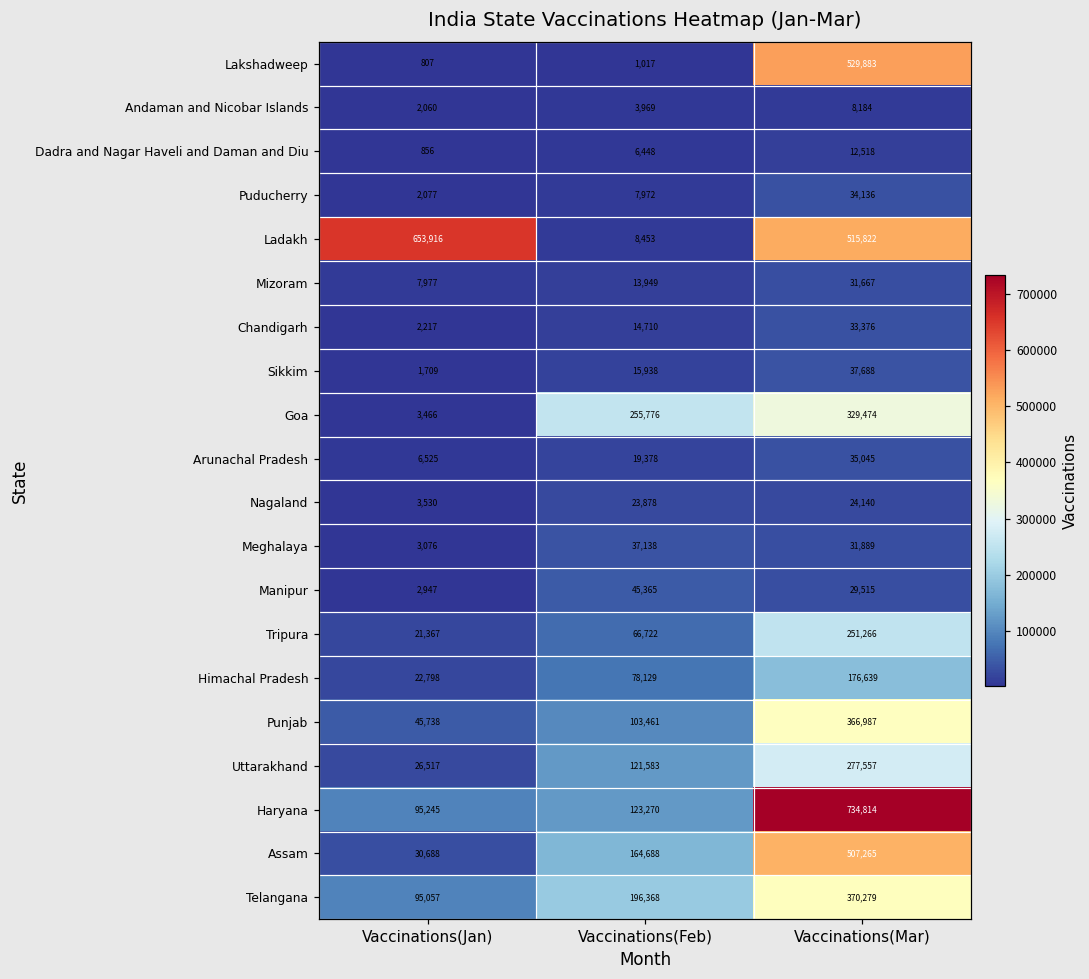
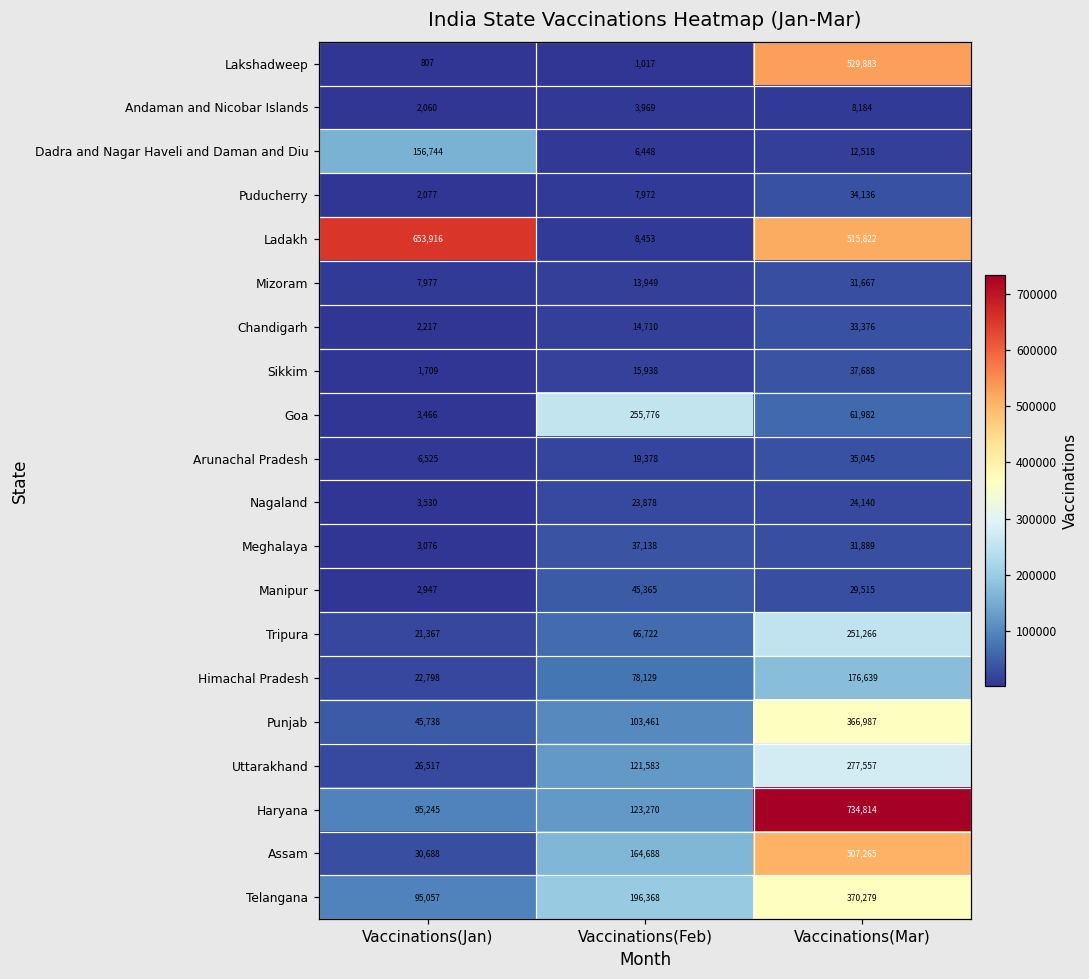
  {
    "Lakshadweep": {
      "Vaccinations(Jan)": "807",
      "Vaccinations(Feb)": "1,017",
      "Vaccinations(Mar)": "529,883"
    },
    "Andaman and Nicobar Islands": {
      "Vaccinations(Jan)": "2,060",
      "Vaccinations(Feb)": "3,969",
      "Vaccinations(Mar)": "8,184"
    },
    "Dadra and Nagar Haveli and Daman and Diu": {
-     "Vaccinations(Jan)": "856",
+     "Vaccinations(Jan)": "156,744",
      "Vaccinations(Feb)": "6,448",
      "Vaccinations(Mar)": "12,518"
    },
    "Puducherry": {
      "Vaccinations(Jan)": "2,077",
      "Vaccinations(Feb)": "7,972",
      "Vaccinations(Mar)": "34,136"
    },
    "Ladakh": {
      "Vaccinations(Jan)": "653,916",
      "Vaccinations(Feb)": "8,453",
      "Vaccinations(Mar)": "515,822"
    },
    "Mizoram": {
      "Vaccinations(Jan)": "7,977",
      "Vaccinations(Feb)": "13,949",
      "Vaccinations(Mar)": "31,667"
    },
    "Chandigarh": {
      "Vaccinations(Jan)": "2,217",
      "Vaccinations(Feb)": "14,710",
      "Vaccinations(Mar)": "33,376"
    },
    "Sikkim": {
      "Vaccinations(Jan)": "1,709",
      "Vaccinations(Feb)": "15,938",
      "Vaccinations(Mar)": "37,688"
    },
    "Goa": {
      "Vaccinations(Jan)": "3,466",
      "Vaccinations(Feb)": "255,776",
-     "Vaccinations(Mar)": "329,474"
+     "Vaccinations(Mar)": "61,982"
    },
    "Arunachal Pradesh": {
      "Vaccinations(Jan)": "6,525",
      "Vaccinations(Feb)": "19,378",
      "Vaccinations(Mar)": "35,045"
    },
    "Nagaland": {
      "Vaccinations(Jan)": "3,530",
      "Vaccinations(Feb)": "23,878",
      "Vaccinations(Mar)": "24,140"
    },
    "Meghalaya": {
      "Vaccinations(Jan)": "3,076",
      "Vaccinations(Feb)": "37,138",
      "Vaccinations(Mar)": "31,889"
    },
    "Manipur": {
      "Vaccinations(Jan)": "2,947",
      "Vaccinations(Feb)": "45,365",
      "Vaccinations(Mar)": "29,515"
    },
    "Tripura": {
      "Vaccinations(Jan)": "21,367",
      "Vaccinations(Feb)": "66,722",
      "Vaccinations(Mar)": "251,266"
    },
    "Himachal Pradesh": {
      "Vaccinations(Jan)": "22,798",
      "Vaccinations(Feb)": "78,129",
      "Vaccinations(Mar)": "176,639"
    },
    "Punjab": {
      "Vaccinations(Jan)": "45,738",
      "Vaccinations(Feb)": "103,461",
      "Vaccinations(Mar)": "366,987"
    },
    "Uttarakhand": {
      "Vaccinations(Jan)": "26,517",
      "Vaccinations(Feb)": "121,583",
      "Vaccinations(Mar)": "277,557"
    },
    "Haryana": {
      "Vaccinations(Jan)": "95,245",
      "Vaccinations(Feb)": "123,270",
      "Vaccinations(Mar)": "734,814"
    },
    "Assam": {
      "Vaccinations(Jan)": "30,688",
      "Vaccinations(Feb)": "164,688",
      "Vaccinations(Mar)": "507,265"
    },
    "Telangana": {
      "Vaccinations(Jan)": "95,057",
      "Vaccinations(Feb)": "196,368",
      "Vaccinations(Mar)": "370,279"
    }
  }
